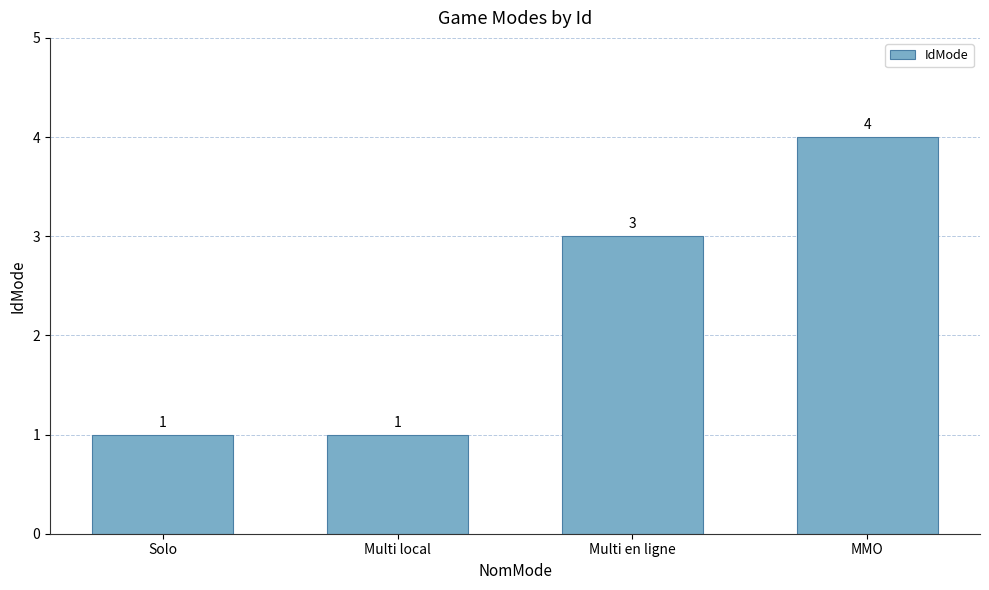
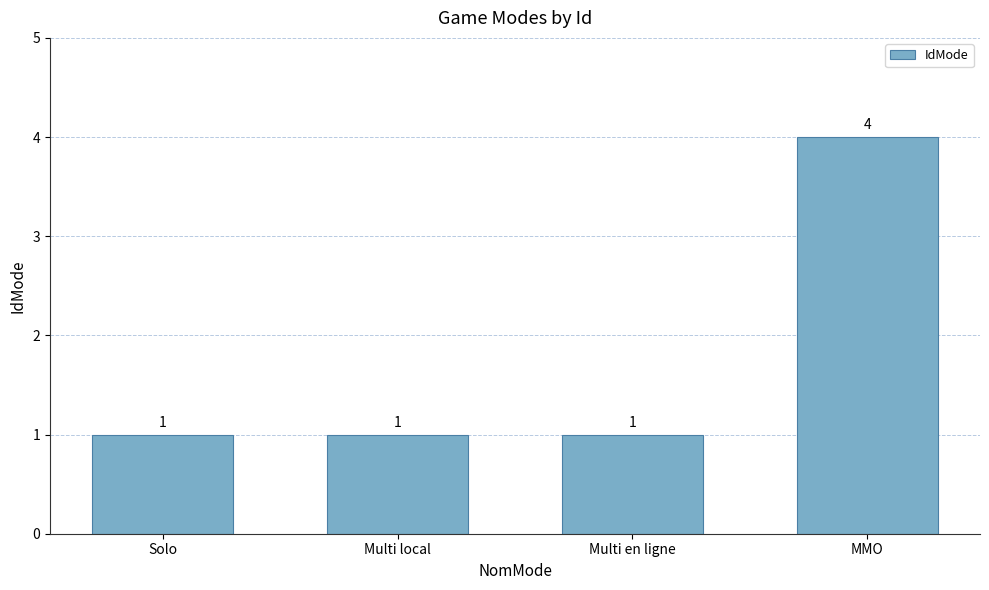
  {
    "Solo": 1,
    "Multi local": 1,
-   "Multi en ligne": 3,
+   "Multi en ligne": 1,
    "MMO": 4
  }
